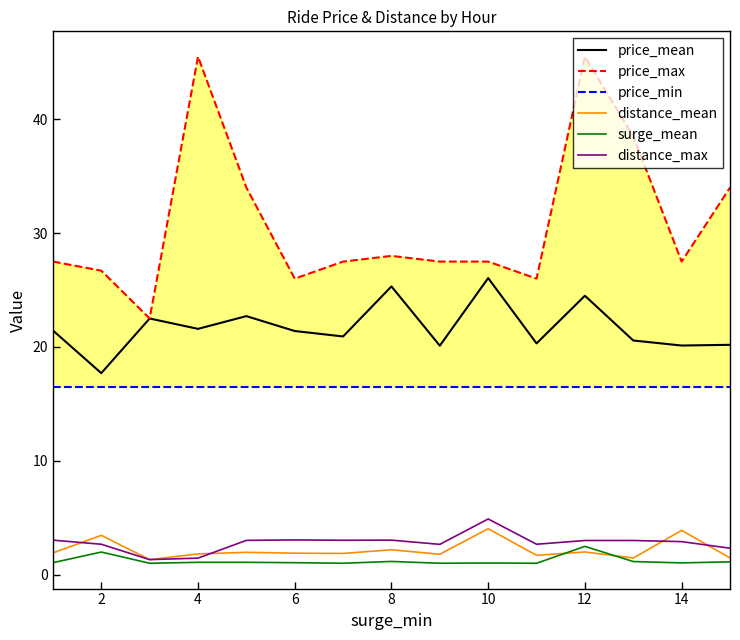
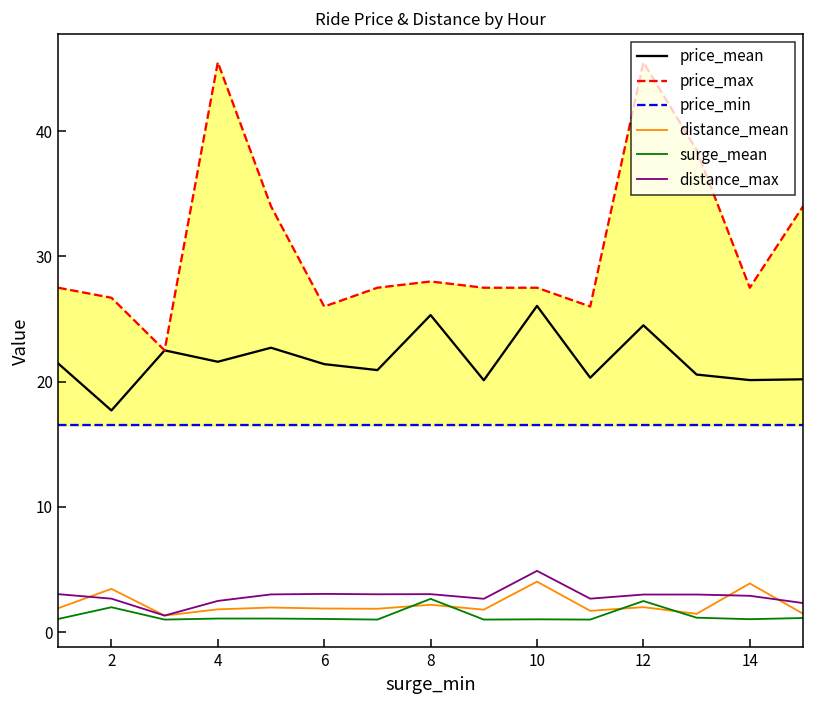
  {
    "price_mean": {
      "2": 17.7,
      "4": 21.6,
      "6": 21.4,
      "8": 25.3,
      "10": 26.1,
      "12": 24.5,
      "14": 20.1
    },
    "price_max": {
      "2": 26.7,
      "4": 45.5,
      "6": 26.0,
      "8": 28.0,
      "10": 27.5,
      "14": 27.5
    },
    "price_min": {
      "2": 16.5,
      "4": 16.5,
      "6": 16.5,
      "8": 16.5,
      "10": 16.5,
      "12": 16.5,
      "14": 16.5
    },
    "distance_mean": {
      "2": 3.5,
      "4": 1.8,
      "6": 1.9,
      "8": 2.2,
      "10": 4.0,
      "12": 2.0,
      "14": 3.9
    },
    "surge_mean": {
      "2": 2.0,
      "4": 1.1,
      "6": 1.1,
-     "8": 1.2,
+     "8": 2.7,
      "10": 1.0,
      "12": 2.5,
      "14": 1.0
    },
    "distance_max": {
      "2": 2.7,
-     "4": 1.5,
+     "4": 2.5,
      "6": 3.1,
      "8": 3.0,
      "10": 4.9,
      "12": 3.0,
      "14": 2.9
    }
  }
